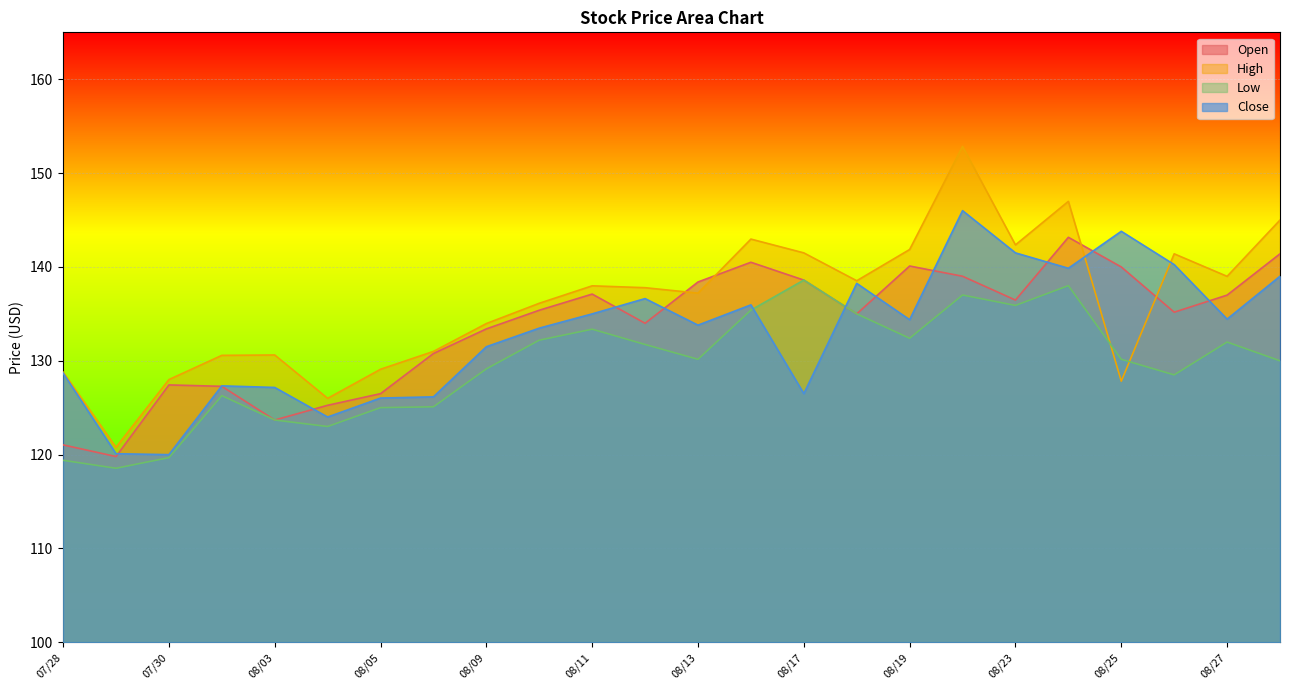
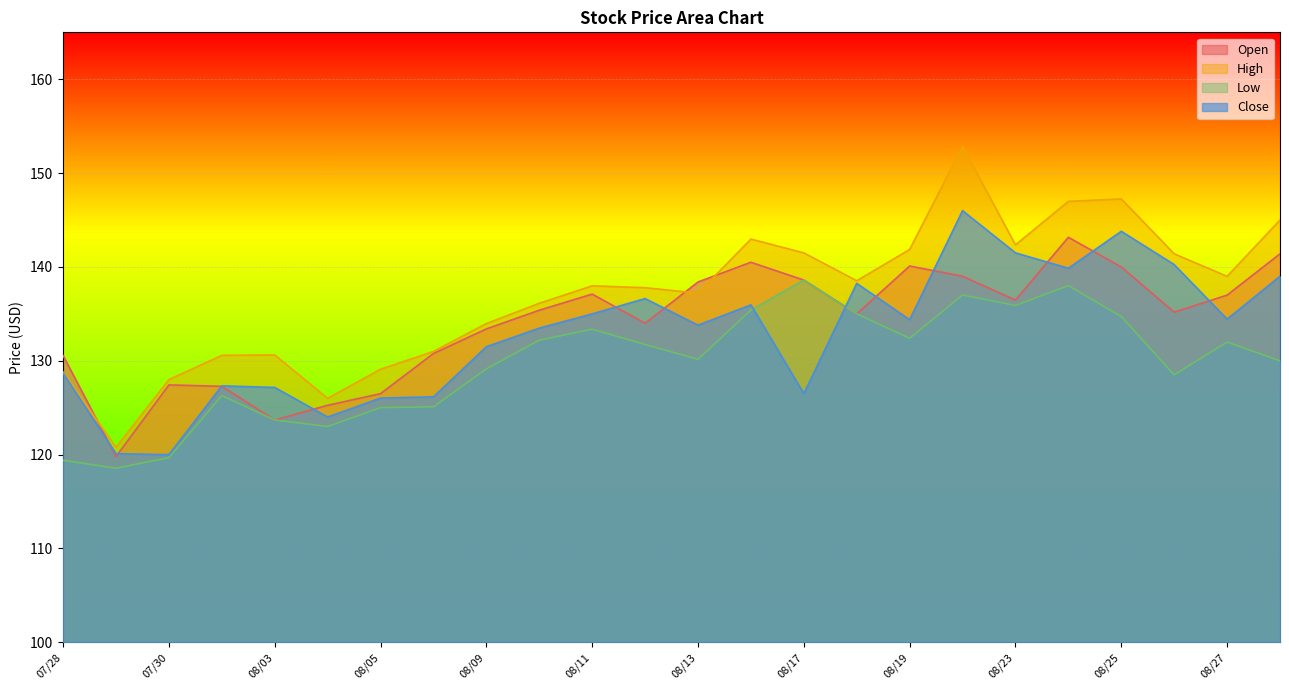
  {
    "Open": {
-     "07/28": 121,
+     "07/28": 131,
      "07/30": 127,
      "08/05": 127,
      "08/09": 133,
      "08/11": 137,
      "08/13": 138,
      "08/19": 140,
      "08/23": 136,
      "08/25": 140,
      "08/27": 137
    },
    "High": {
      "07/30": 128,
      "08/03": 131,
      "08/05": 129,
      "08/09": 134,
      "08/11": 138,
      "08/13": 137,
      "08/17": 142,
      "08/19": 142,
      "08/23": 142,
-     "08/25": 128,
+     "08/25": 147,
      "08/27": 139
    },
    "Low": {
      "07/28": 119,
      "07/30": 120,
      "08/05": 125,
      "08/09": 129,
      "08/11": 133,
      "08/13": 130,
      "08/19": 132,
      "08/23": 136,
-     "08/25": 130,
+     "08/25": 135,
      "08/27": 132
    },
    "Close": {
      "07/30": 120,
      "08/03": 127,
      "08/05": 126,
      "08/09": 132,
      "08/11": 135,
      "08/13": 134,
      "08/17": 127,
      "08/19": 134,
      "08/23": 142,
      "08/25": 144,
      "08/27": 134
    }
  }
